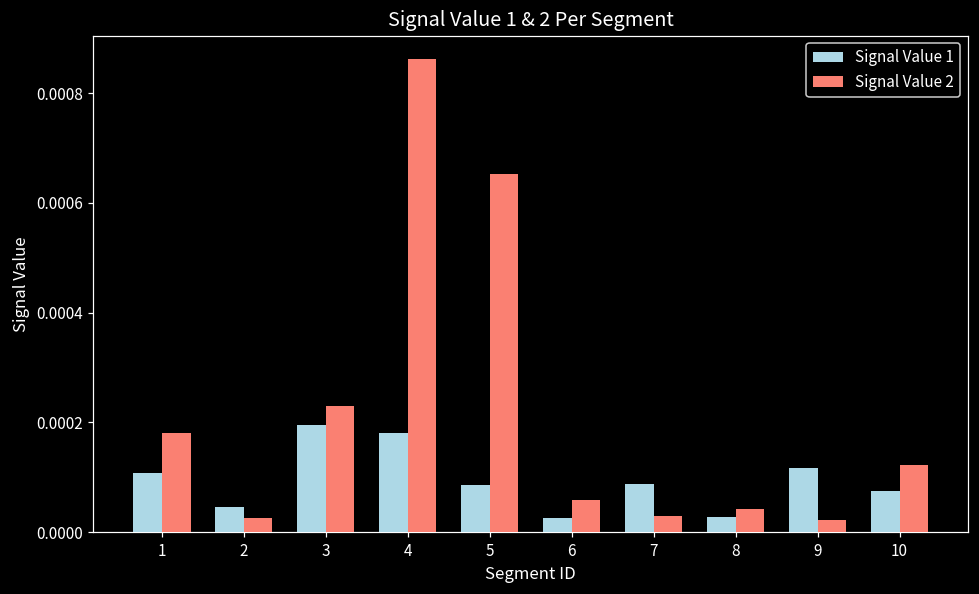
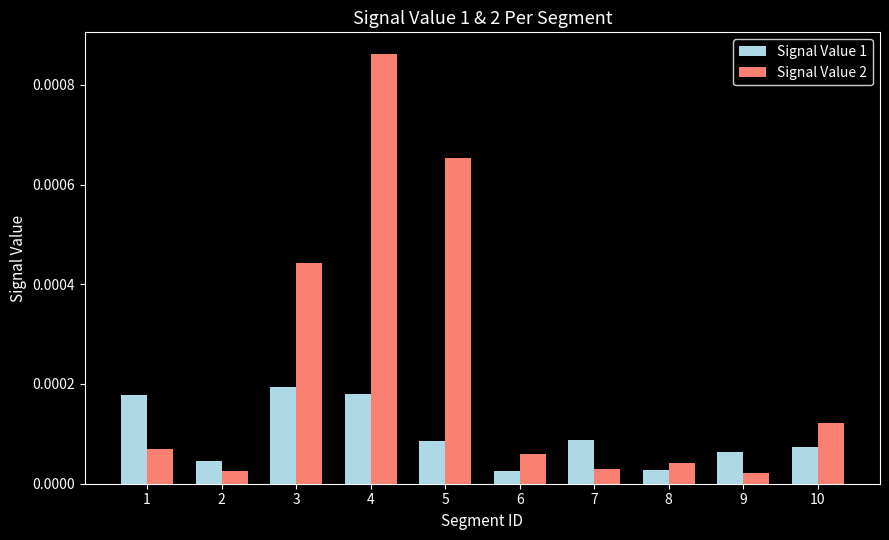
  {
    "Signal Value 1": {
-     "1": 0.00011,
+     "1": 0.00018,
      "2": 0.00005,
      "3": 0.00019,
      "4": 0.00018,
      "5": 0.00009,
      "6": 0.00003,
      "7": 0.00009,
      "8": 0.00003,
-     "9": 0.00012,
+     "9": 0.00006,
      "10": 0.00007
    },
    "Signal Value 2": {
-     "1": 0.00018,
+     "1": 0.00007,
      "2": 0.00003,
-     "3": 0.00023,
+     "3": 0.00044,
      "4": 0.00086,
      "5": 0.00065,
      "6": 0.00006,
      "7": 0.00003,
      "8": 0.00004,
      "9": 0.00002,
      "10": 0.00012
    }
  }
